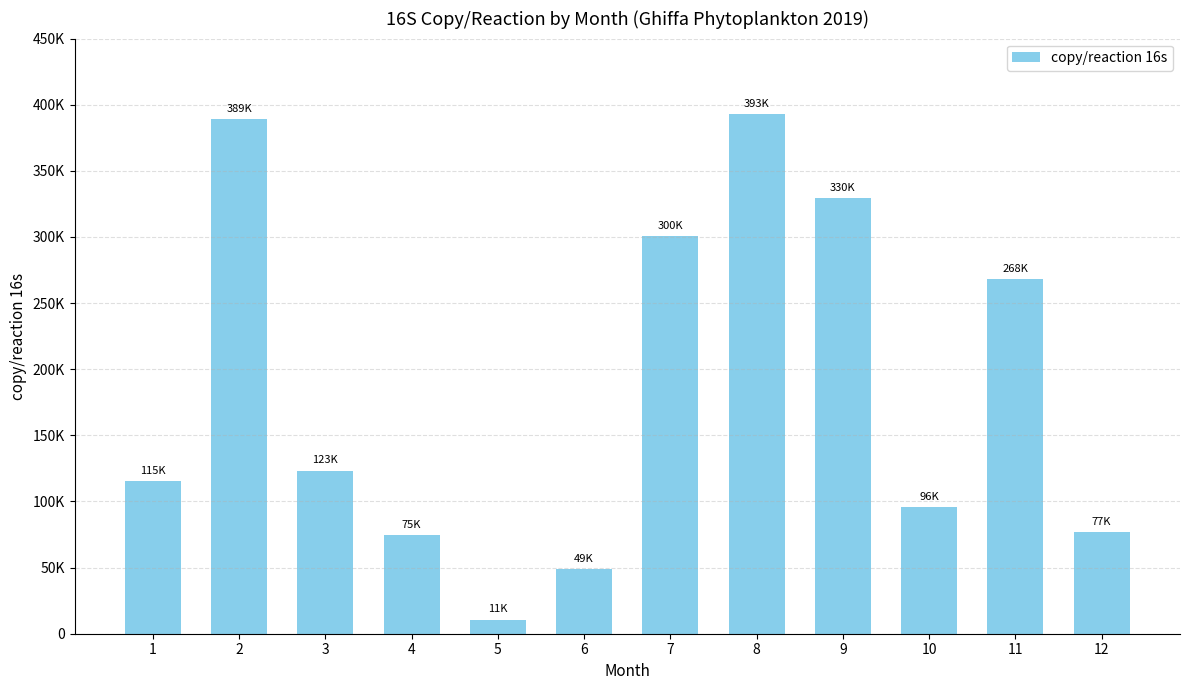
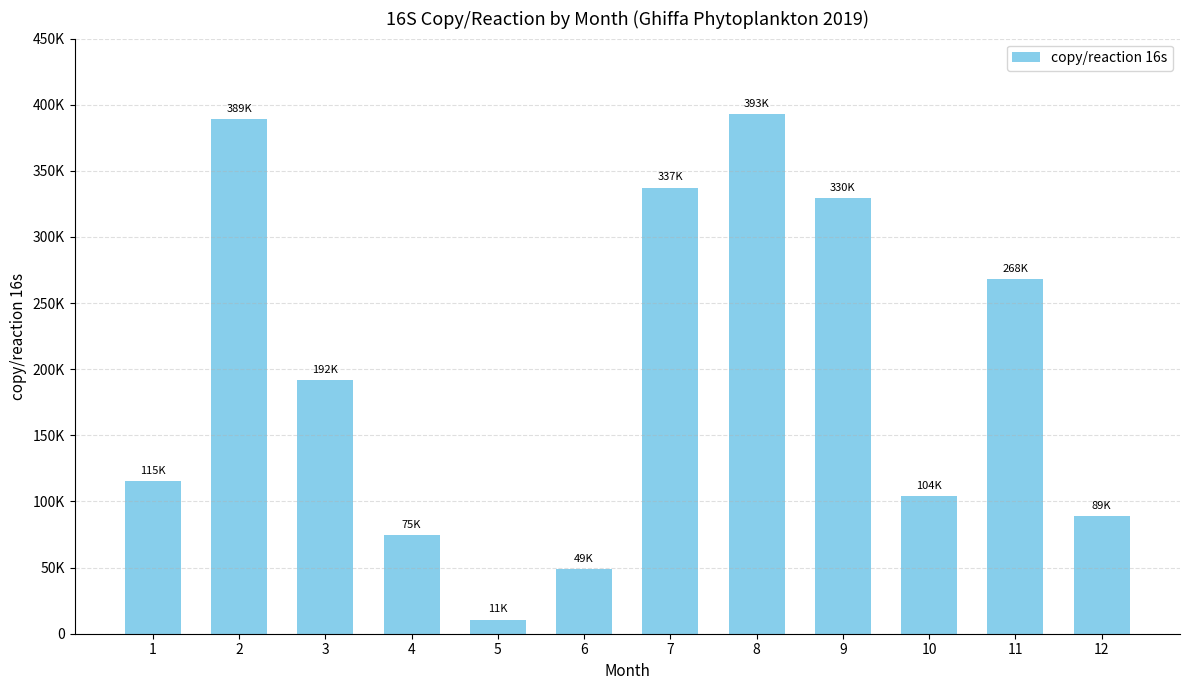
  {
    "1": "115K",
    "2": "389K",
-   "3": "123K",
+   "3": "192K",
    "4": "75K",
    "5": "11K",
    "6": "49K",
-   "7": "300K",
+   "7": "337K",
    "8": "393K",
    "9": "330K",
-   "10": "96K",
+   "10": "104K",
    "11": "268K",
-   "12": "77K"
+   "12": "89K"
  }
